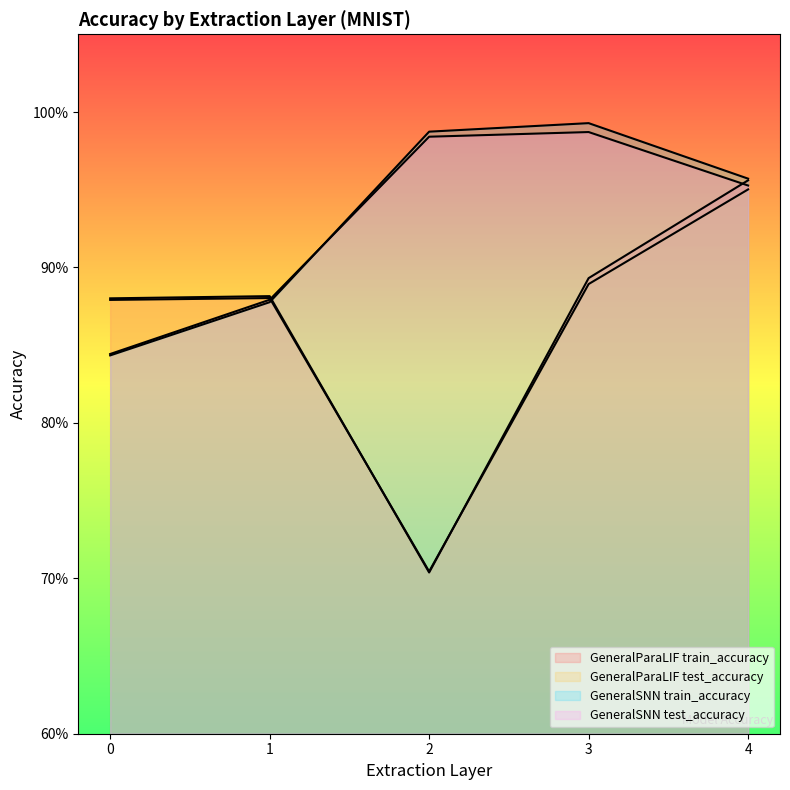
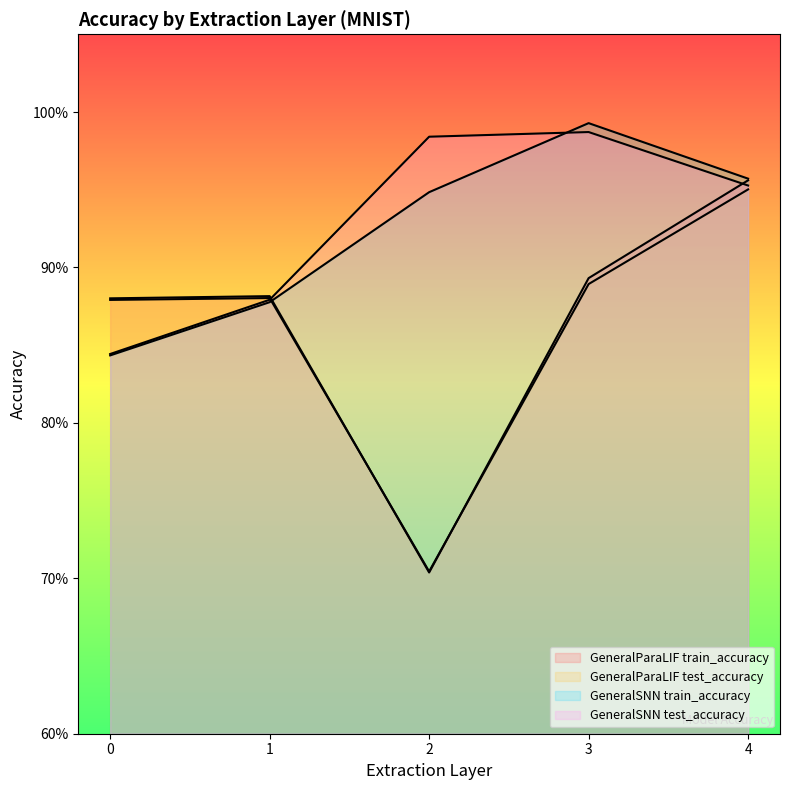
  {
    "GeneralSNN train_accuracy": {
-     "2": "98.7%",
+     "2": "94.8%",
      "3": "99.3%"
    }
  }
